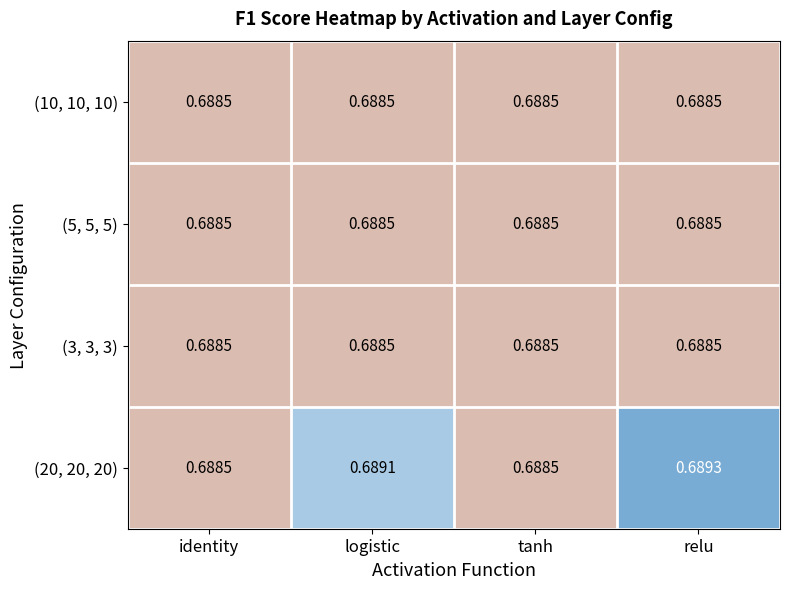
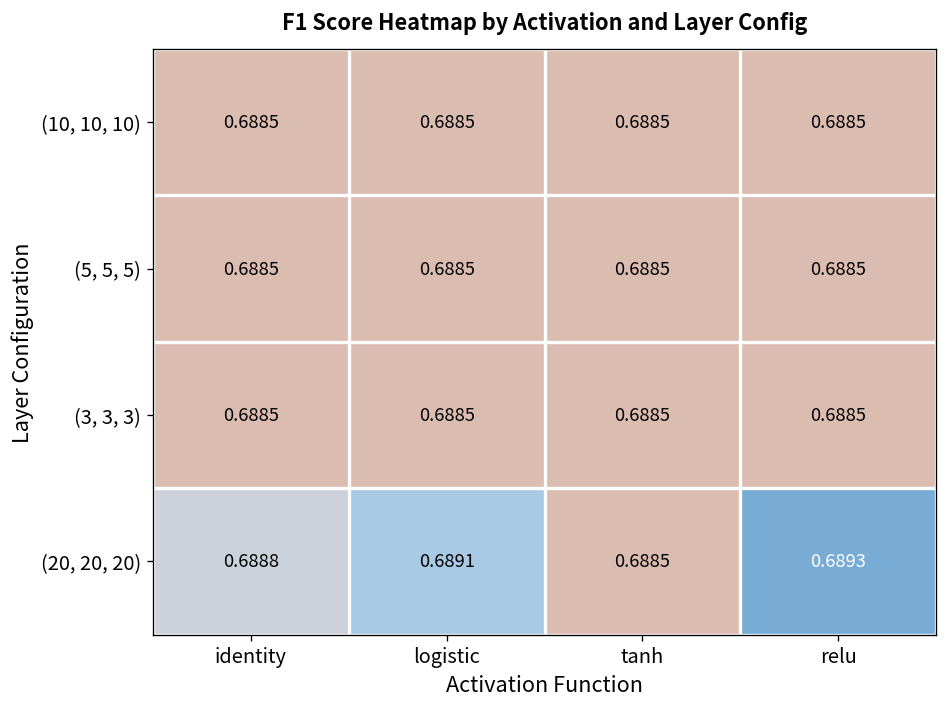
  {
    "(10, 10, 10)": {
      "identity": 0.6885,
      "logistic": 0.6885,
      "tanh": 0.6885,
      "relu": 0.6885
    },
    "(5, 5, 5)": {
      "identity": 0.6885,
      "logistic": 0.6885,
      "tanh": 0.6885,
      "relu": 0.6885
    },
    "(3, 3, 3)": {
      "identity": 0.6885,
      "logistic": 0.6885,
      "tanh": 0.6885,
      "relu": 0.6885
    },
    "(20, 20, 20)": {
-     "identity": 0.6885,
+     "identity": 0.6888,
      "logistic": 0.6891,
      "tanh": 0.6885,
      "relu": 0.6893
    }
  }
